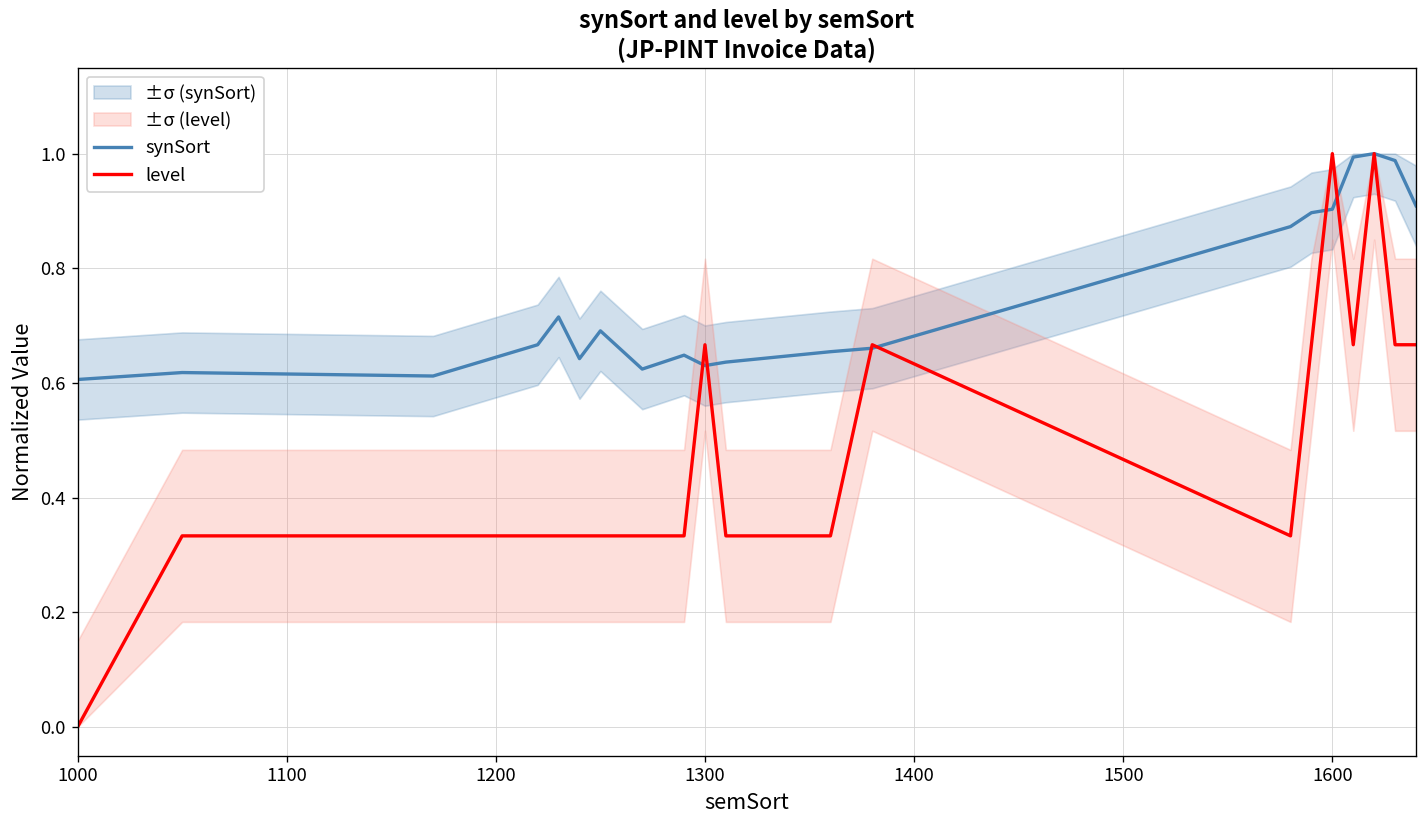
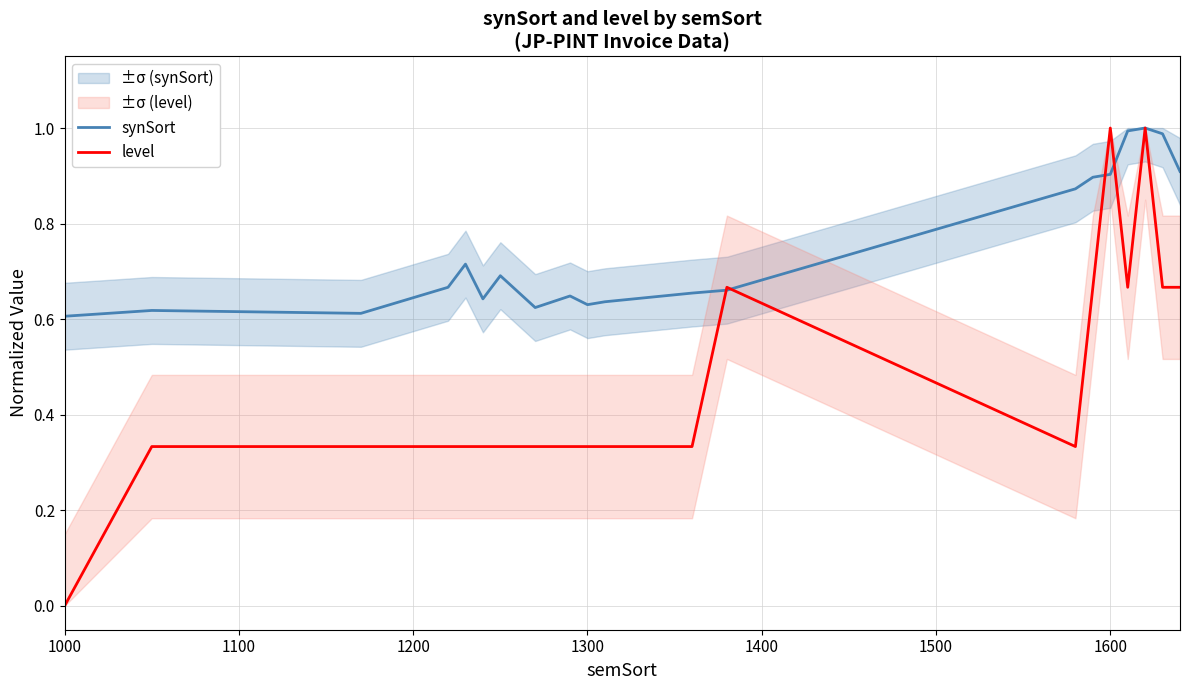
  {
    "level": {
      "1000": 0.00,
-     "1300": 0.67
+     "1300": 0.33
    },
    "±σ (level)": {
      "1000": 0.15
    }
  }
